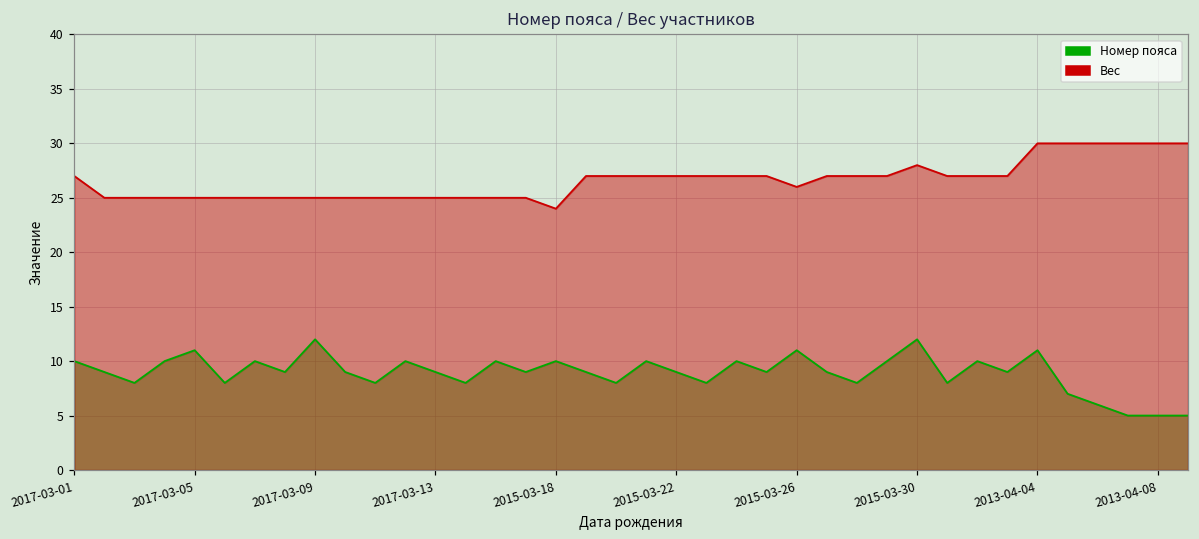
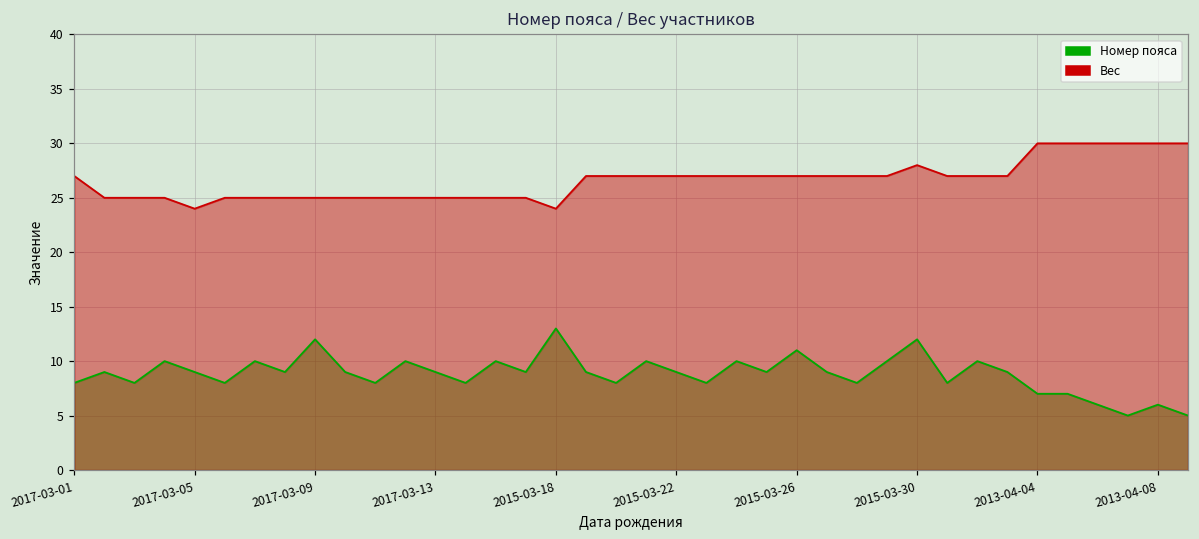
  {
    "Номер пояса": {
-     "2017-03-01": 10,
-     "2017-03-05": 11,
+     "2017-03-01": 8,
+     "2017-03-05": 9,
      "2017-03-09": 12,
      "2017-03-13": 9,
-     "2015-03-18": 10,
+     "2015-03-18": 13,
      "2015-03-22": 9,
      "2015-03-26": 11,
      "2015-03-30": 12,
-     "2013-04-04": 11,
-     "2013-04-08": 5
+     "2013-04-04": 7,
+     "2013-04-08": 6
    },
    "Вес": {
      "2017-03-01": 27,
-     "2017-03-05": 25,
+     "2017-03-05": 24,
      "2017-03-09": 25,
      "2017-03-13": 25,
      "2015-03-18": 24,
      "2015-03-22": 27,
-     "2015-03-26": 26,
+     "2015-03-26": 27,
      "2015-03-30": 28,
      "2013-04-04": 30,
      "2013-04-08": 30
    }
  }
